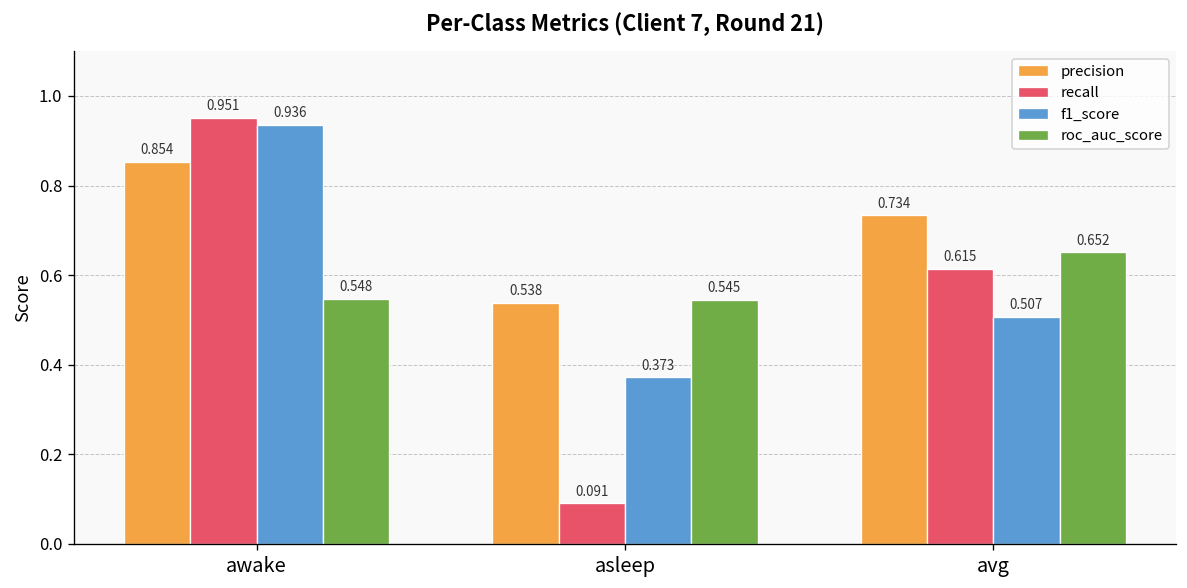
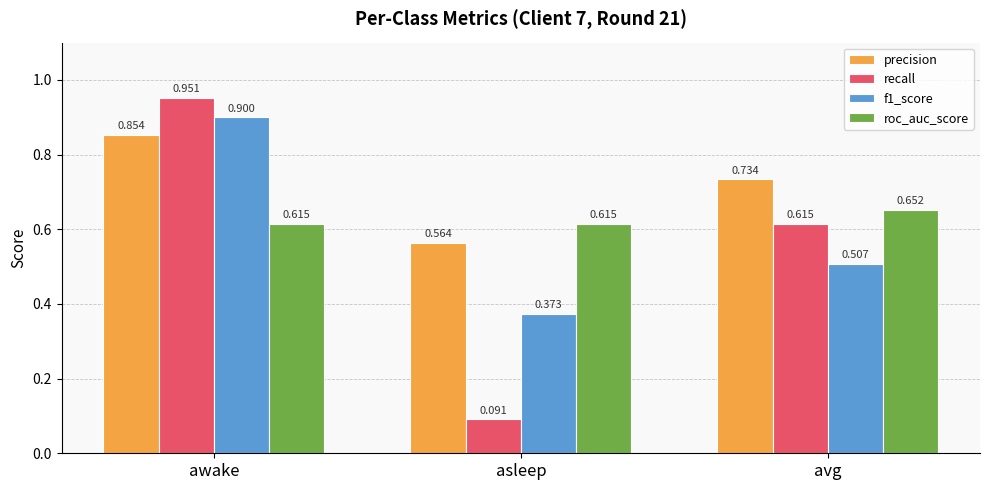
  {
    "precision": {
      "awake": 0.854,
-     "asleep": 0.538,
+     "asleep": 0.564,
      "avg": 0.734
    },
    "recall": {
      "awake": 0.951,
      "asleep": 0.091,
      "avg": 0.615
    },
    "f1_score": {
-     "awake": 0.936,
+     "awake": 0.900,
      "asleep": 0.373,
      "avg": 0.507
    },
    "roc_auc_score": {
-     "awake": 0.548,
-     "asleep": 0.545,
+     "awake": 0.615,
+     "asleep": 0.615,
      "avg": 0.652
    }
  }
